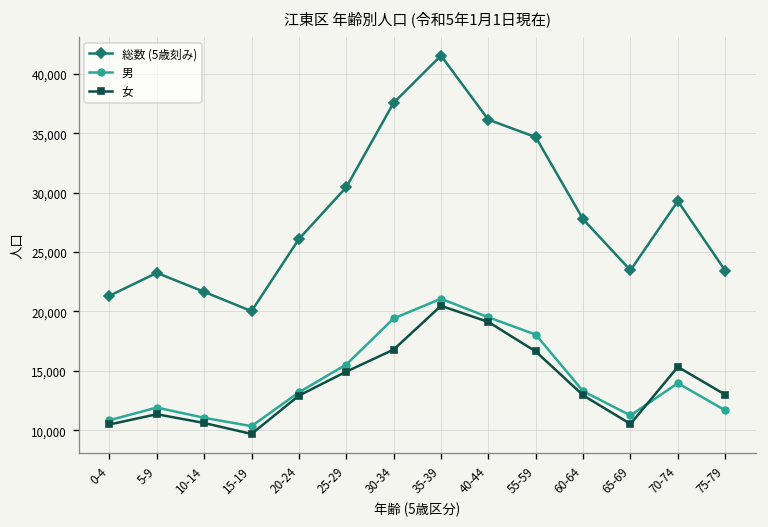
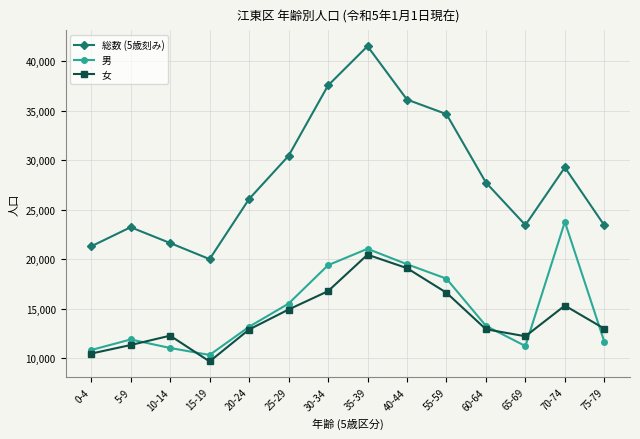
  {
    "総数 (5歳刻み)": {
      "0-4": "21,000",
      "5-9": "23,000",
      "10-14": "22,000",
      "15-19": "20,000",
      "20-24": "26,000",
      "25-29": "30,000",
      "30-34": "38,000",
      "35-39": "42,000",
      "40-44": "36,000",
      "55-59": "35,000",
      "60-64": "28,000",
      "65-69": "23,000",
      "70-74": "29,000",
      "75-79": "23,000"
    },
    "男": {
      "0-4": "11,000",
      "5-9": "12,000",
      "10-14": "11,000",
      "15-19": "10,000",
      "20-24": "13,000",
      "25-29": "16,000",
      "30-34": "19,000",
      "35-39": "21,000",
      "40-44": "20,000",
      "55-59": "18,000",
      "60-64": "13,000",
      "65-69": "11,000",
-     "70-74": "14,000",
+     "70-74": "24,000",
      "75-79": "12,000"
    },
    "女": {
      "0-4": "10,000",
      "5-9": "11,000",
-     "10-14": "11,000",
+     "10-14": "12,000",
      "15-19": "10,000",
      "20-24": "13,000",
      "25-29": "15,000",
      "30-34": "17,000",
      "35-39": "20,000",
      "40-44": "19,000",
      "55-59": "17,000",
      "60-64": "13,000",
-     "65-69": "11,000",
+     "65-69": "12,000",
      "70-74": "15,000",
      "75-79": "13,000"
    }
  }
